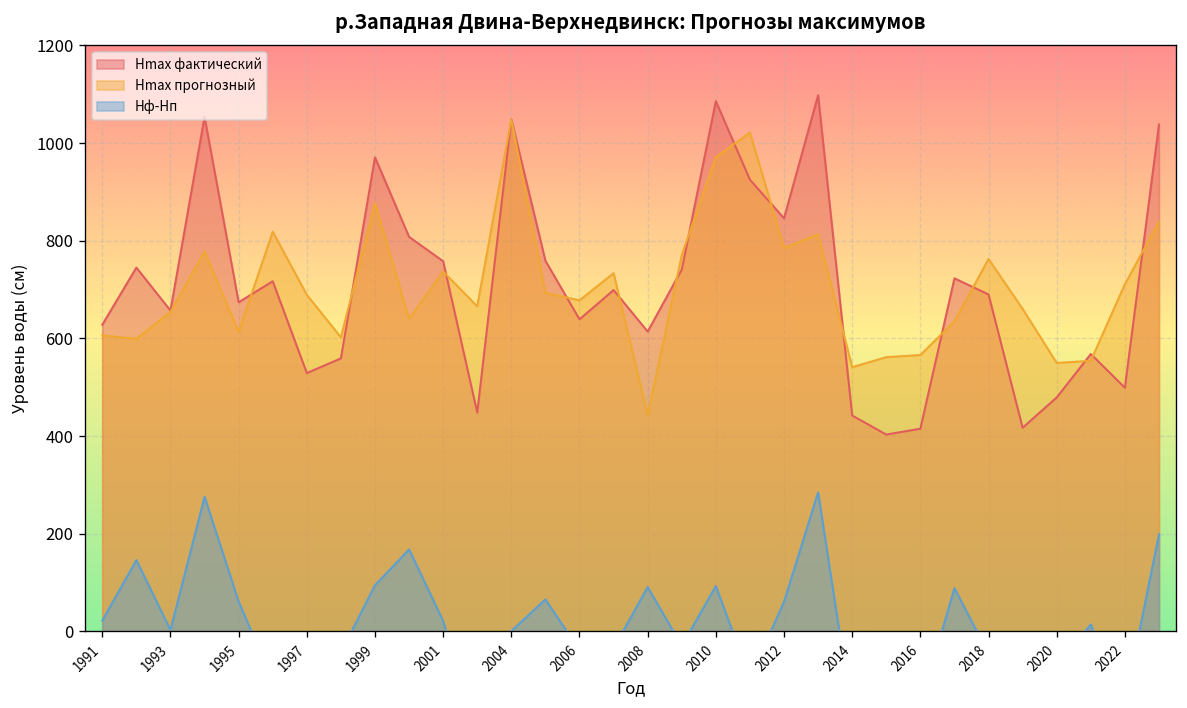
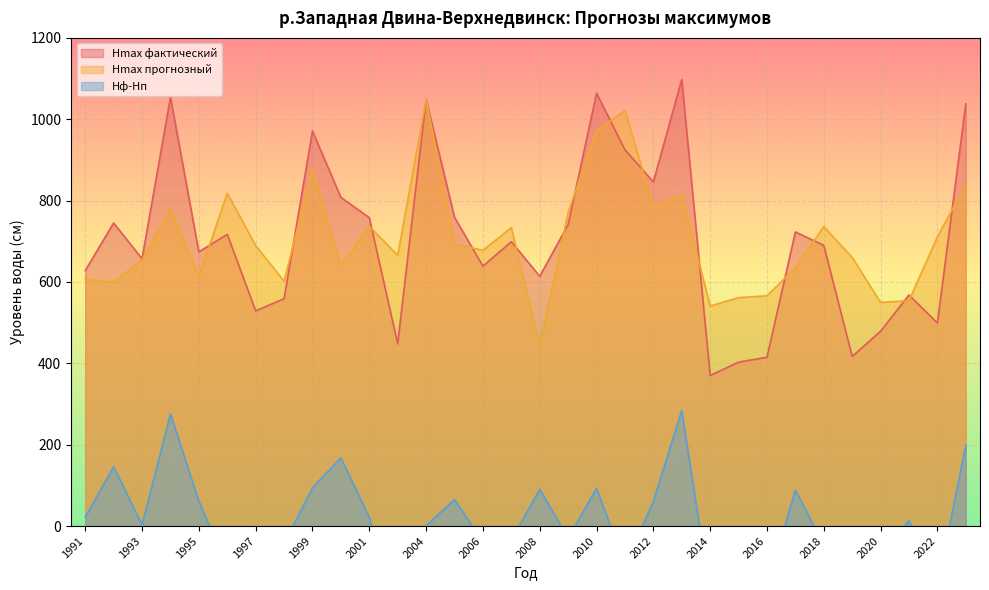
  {
    "Hmax фактический": {
      "1991": 630,
      "1995": 670,
      "1997": 530,
      "1999": 970,
      "2001": 760,
      "2006": 640,
      "2008": 610,
-     "2010": 1090,
+     "2010": 1060,
      "2012": 850,
-     "2014": 440,
+     "2014": 370,
      "2016": 420,
      "2018": 690,
      "2020": 480,
      "2022": 500
    },
    "Hmax прогнозный": {
      "1991": 610,
      "1995": 610,
      "1997": 690,
      "1999": 880,
      "2001": 740,
      "2006": 680,
      "2008": 440,
      "2010": 970,
      "2012": 790,
      "2014": 540,
      "2016": 570,
-     "2018": 760,
+     "2018": 740,
      "2020": 550,
      "2022": 710
    }
  }
